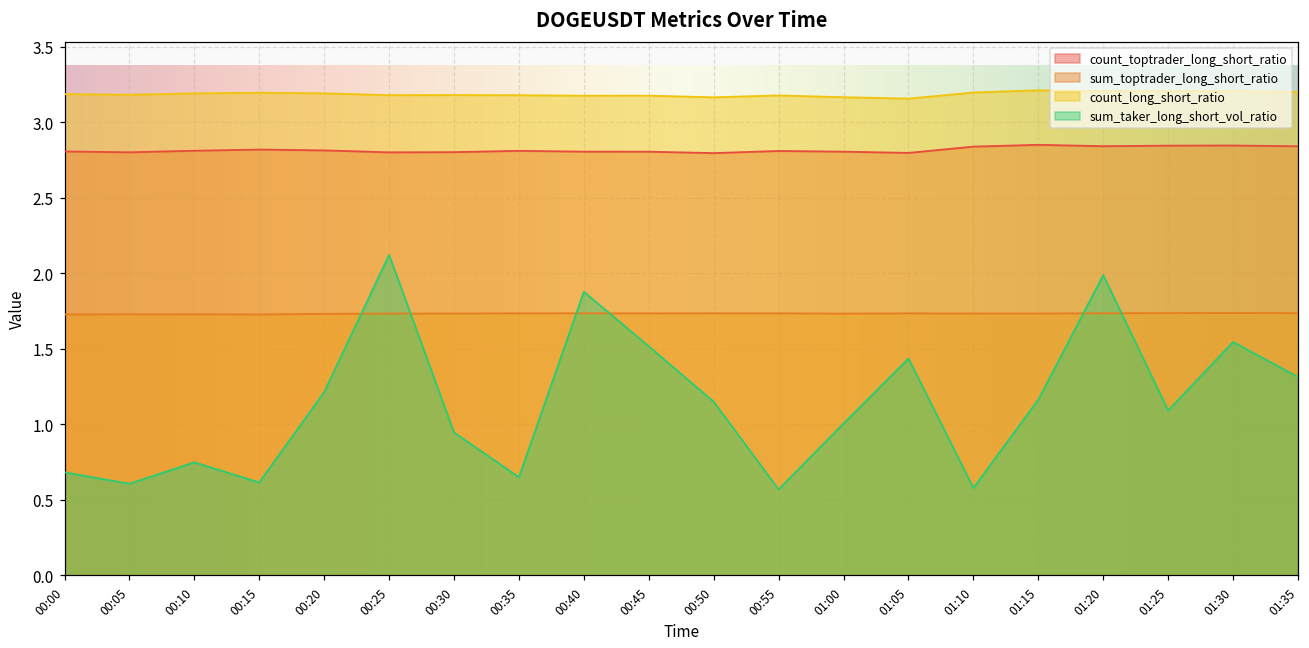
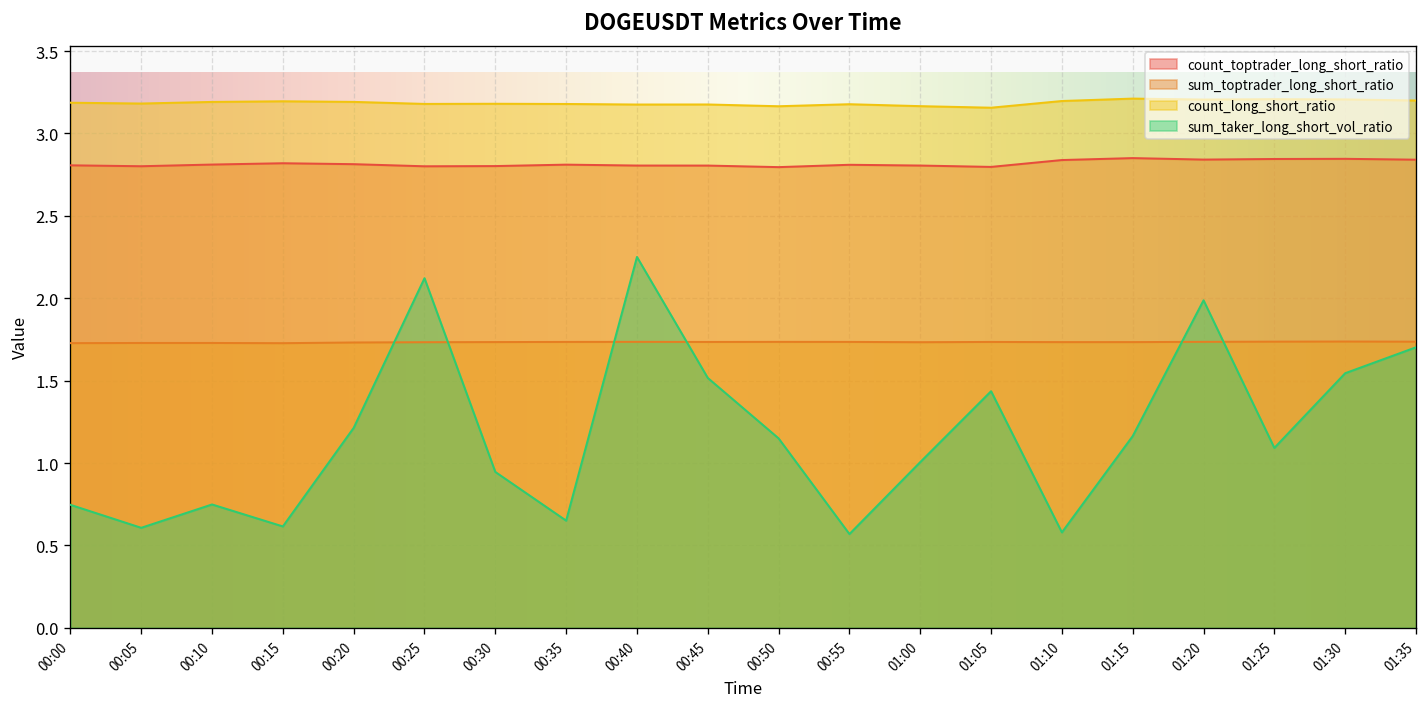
  {
    "sum_taker_long_short_vol_ratio": {
-     "00:00": 0.68,
+     "00:00": 0.75,
      "00:05": 0.61,
      "00:10": 0.75,
      "00:15": 0.62,
      "00:20": 1.21,
      "00:25": 2.12,
      "00:30": 0.95,
      "00:35": 0.65,
-     "00:40": 1.88,
+     "00:40": 2.25,
      "00:45": 1.52,
      "00:50": 1.15,
      "00:55": 0.57,
      "01:00": 1.01,
      "01:05": 1.44,
      "01:10": 0.58,
      "01:15": 1.16,
      "01:20": 1.99,
      "01:25": 1.09,
      "01:30": 1.55,
-     "01:35": 1.31
+     "01:35": 1.70
    }
  }
